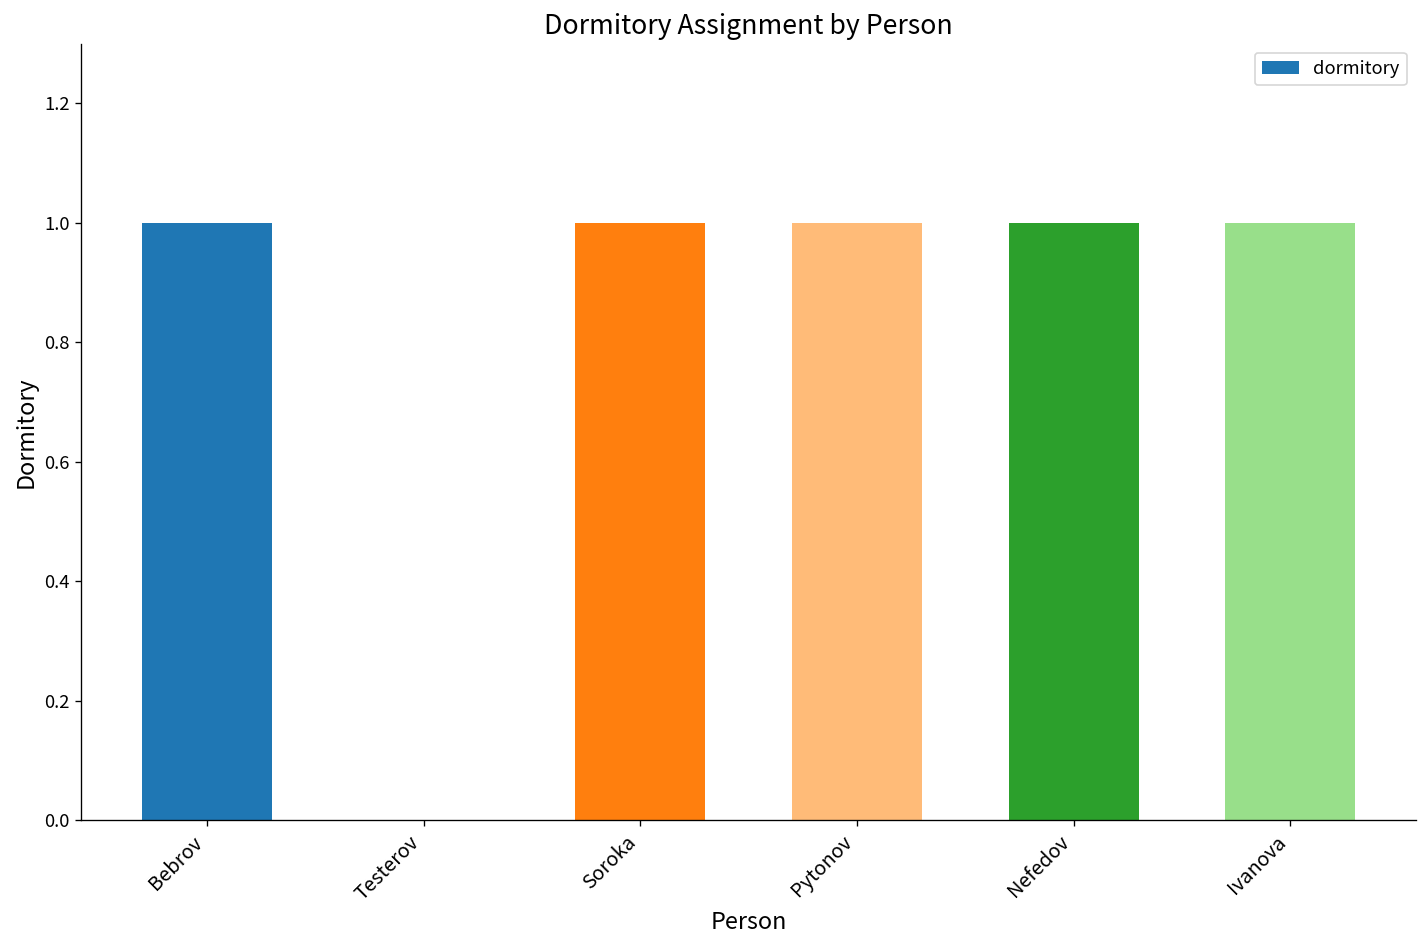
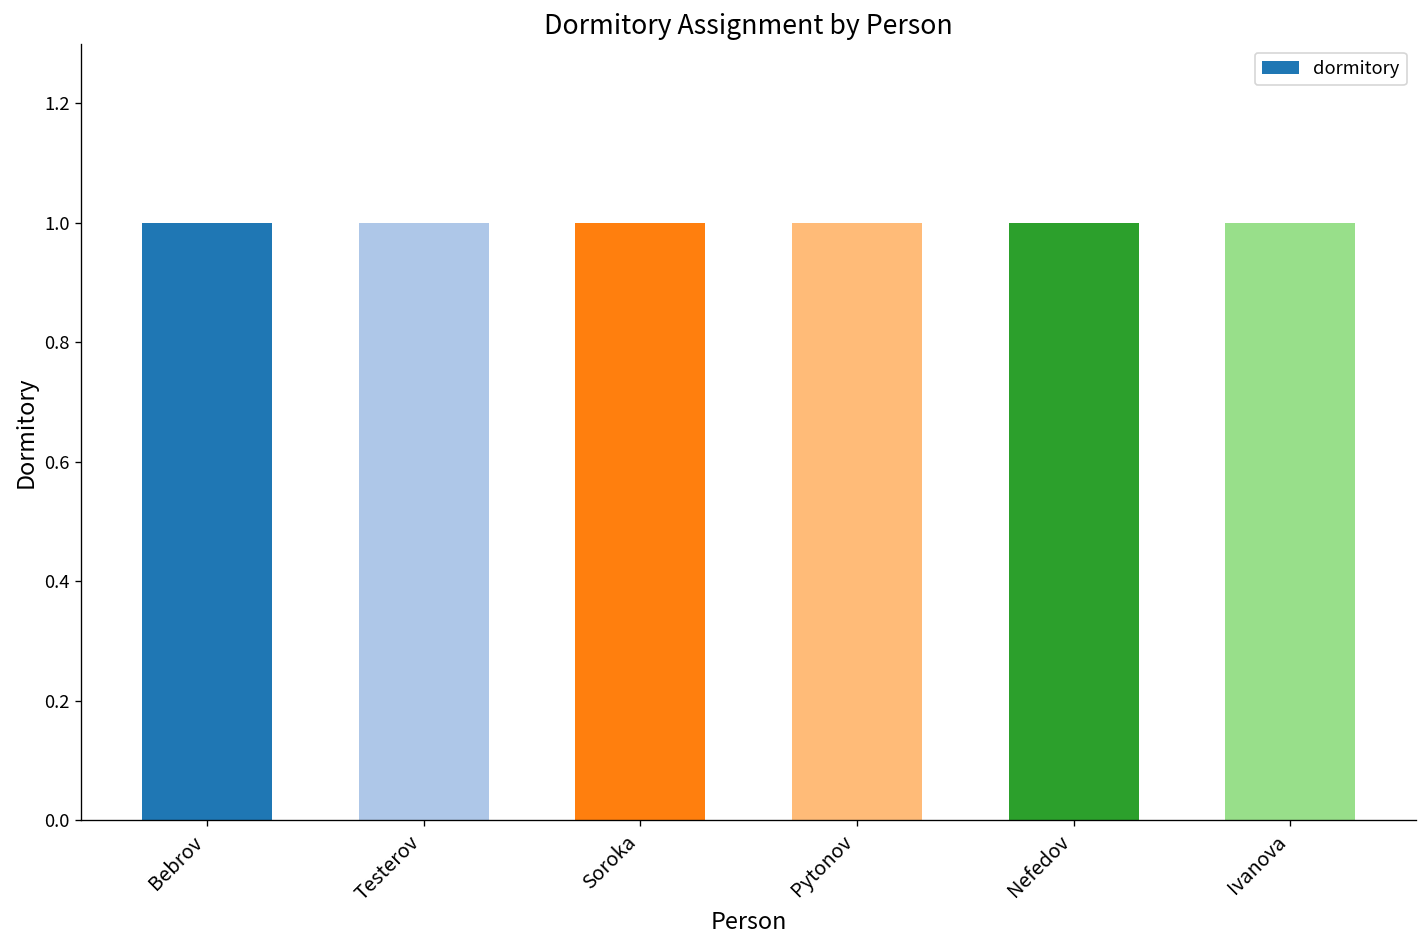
  {
    "Bebrov": 1,
-   "Testerov": 0,
+   "Testerov": 1,
    "Soroka": 1,
    "Pytonov": 1,
    "Nefedov": 1,
    "Ivanova": 1
  }
